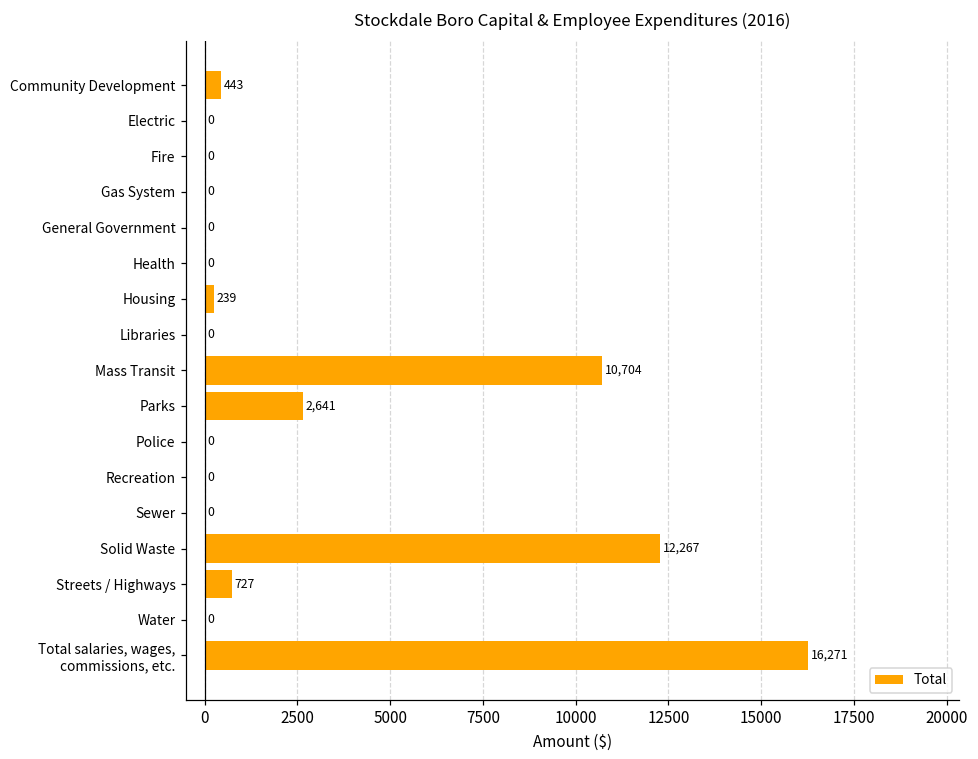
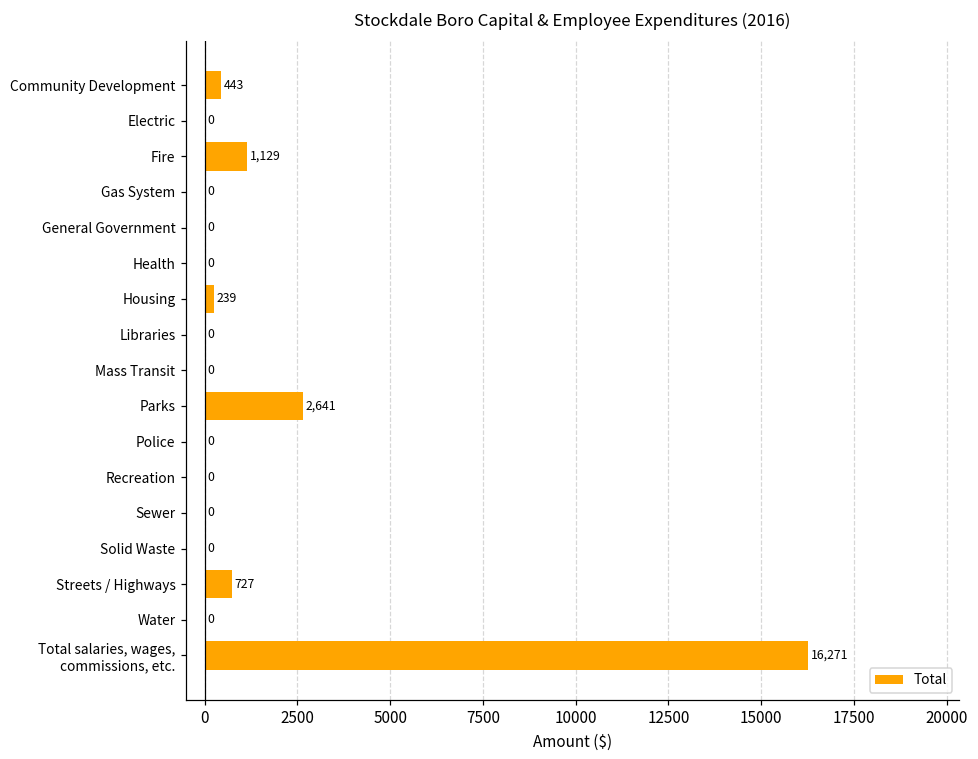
  {
    "Community Development": "443",
    "Electric": "0",
-   "Fire": "0",
+   "Fire": "1,129",
    "Gas System": "0",
    "General Government": "0",
    "Health": "0",
    "Housing": "239",
    "Libraries": "0",
-   "Mass Transit": "10,704",
+   "Mass Transit": "0",
    "Parks": "2,641",
    "Police": "0",
    "Recreation": "0",
    "Sewer": "0",
-   "Solid Waste": "12,267",
+   "Solid Waste": "0",
    "Streets / Highways": "727",
    "Water": "0",
    "Total salaries, wages, commissions, etc.": "16,271"
  }
